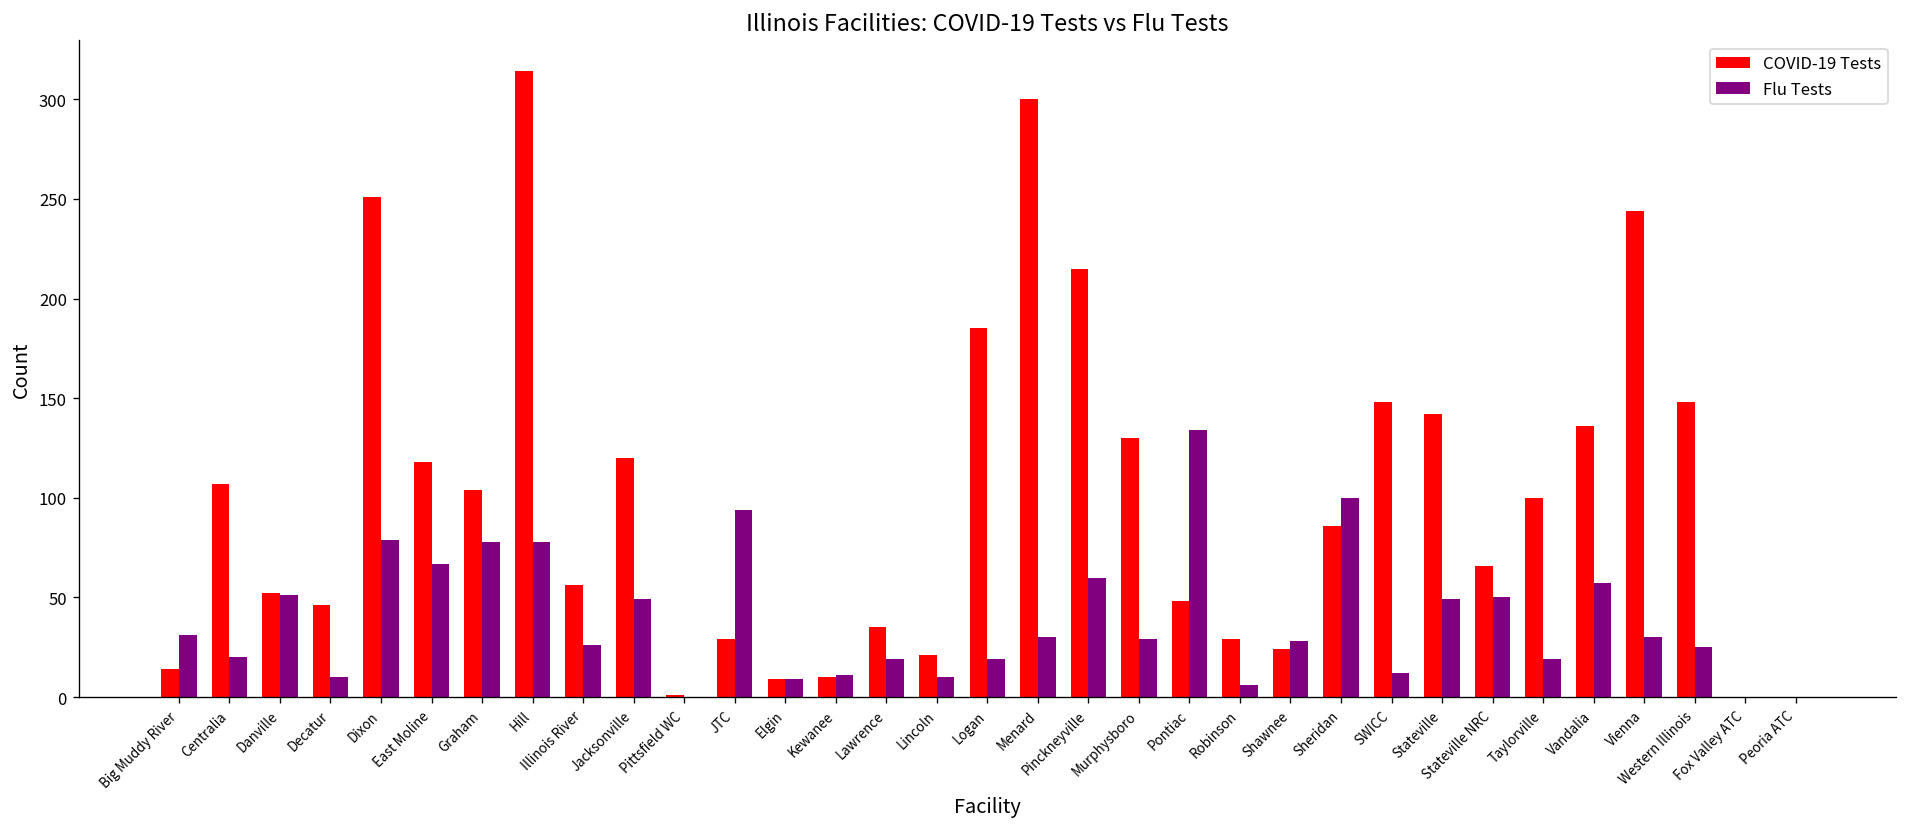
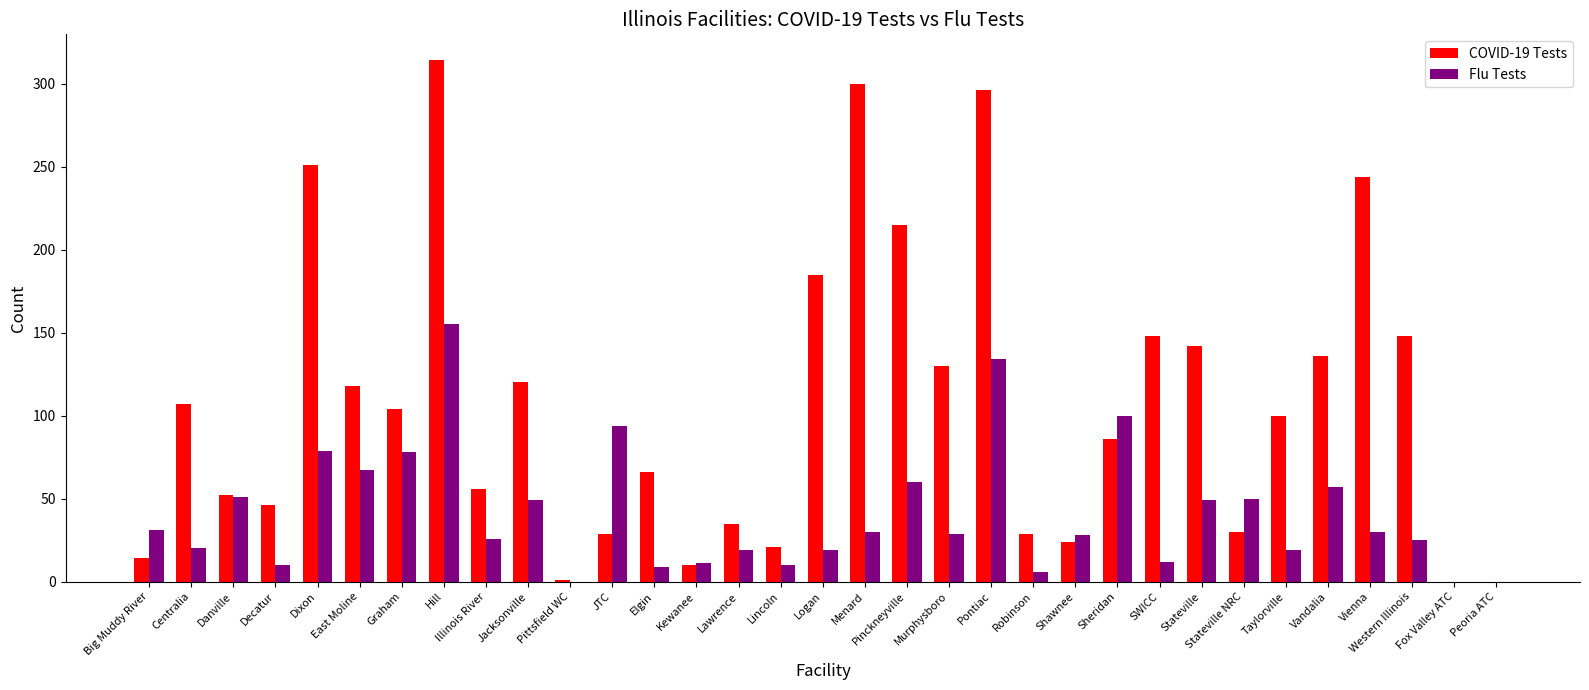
  {
    "COVID-19 Tests": {
      "Big Muddy River": 14,
      "Centralia": 107,
      "Danville": 52,
      "Decatur": 46,
      "Dixon": 251,
      "East Moline": 118,
      "Graham": 104,
      "Hill": 314,
      "Illinois River": 56,
      "Jacksonville": 120,
      "JTC": 29,
-     "Elgin": 9,
+     "Elgin": 66,
      "Kewanee": 10,
      "Lawrence": 35,
      "Lincoln": 21,
      "Logan": 185,
      "Menard": 300,
      "Pinckneyville": 215,
      "Murphysboro": 130,
-     "Pontiac": 48,
+     "Pontiac": 296,
      "Robinson": 29,
      "Shawnee": 24,
      "Sheridan": 86,
      "SWICC": 148,
      "Stateville": 142,
-     "Stateville NRC": 66,
+     "Stateville NRC": 30,
      "Taylorville": 100,
      "Vandalia": 136,
      "Vienna": 244,
      "Western Illinois": 148,
      "Fox Valley ATC": 0,
      "Peoria ATC": 0
    },
    "Flu Tests": {
      "Big Muddy River": 31,
      "Centralia": 20,
      "Danville": 51,
      "Decatur": 10,
      "Dixon": 79,
      "East Moline": 67,
      "Graham": 78,
-     "Hill": 78,
+     "Hill": 155,
      "Illinois River": 26,
      "Jacksonville": 49,
      "Pittsfield WC": 0,
      "JTC": 94,
      "Elgin": 9,
      "Kewanee": 11,
      "Lawrence": 19,
      "Lincoln": 10,
      "Logan": 19,
      "Menard": 30,
      "Pinckneyville": 60,
      "Murphysboro": 29,
      "Pontiac": 134,
      "Robinson": 6,
      "Shawnee": 28,
      "Sheridan": 100,
      "SWICC": 12,
      "Stateville": 49,
      "Stateville NRC": 50,
      "Taylorville": 19,
      "Vandalia": 57,
      "Vienna": 30,
      "Western Illinois": 25,
      "Fox Valley ATC": 0,
      "Peoria ATC": 0
    }
  }
